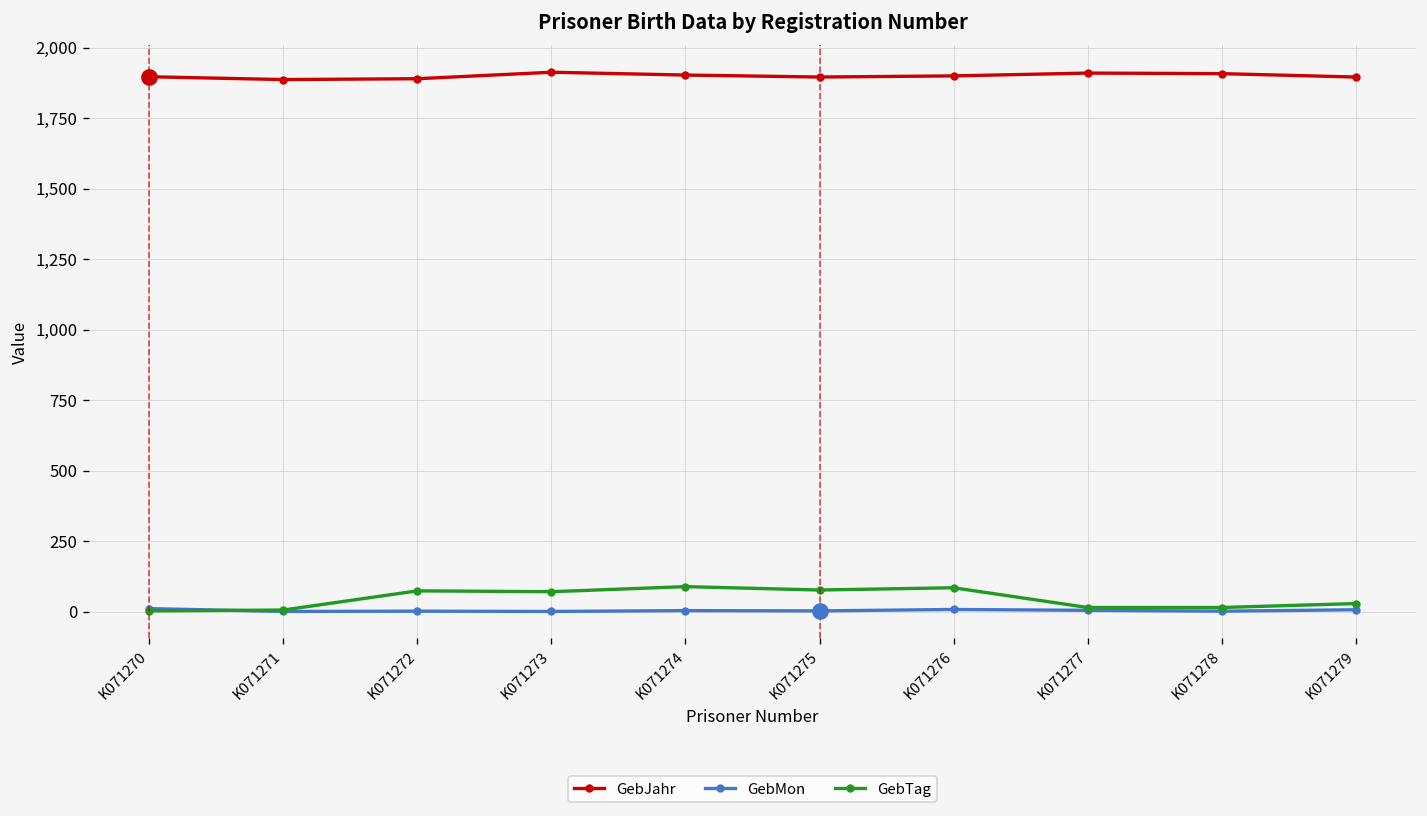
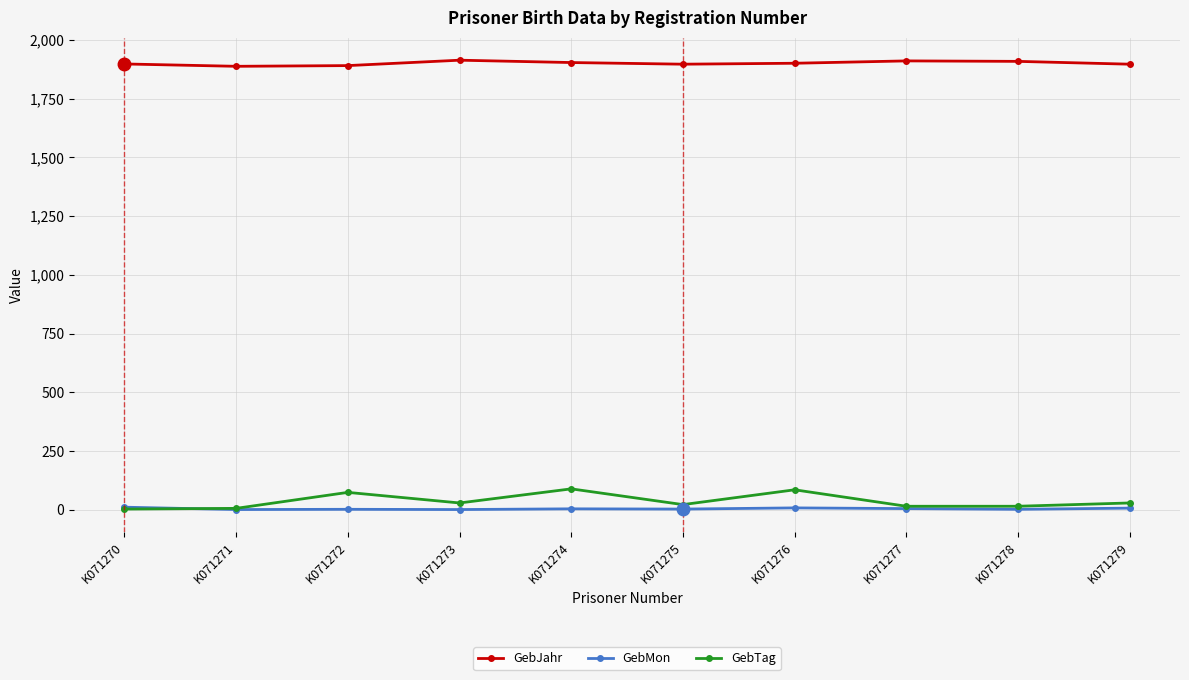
  {
    "GebTag": {
      "K071272": 70,
-     "K071273": 70,
+     "K071273": 30,
      "K071274": 90,
-     "K071275": 80,
+     "K071275": 20,
      "K071276": 90,
      "K071278": 20,
      "K071279": 30
    }
  }
